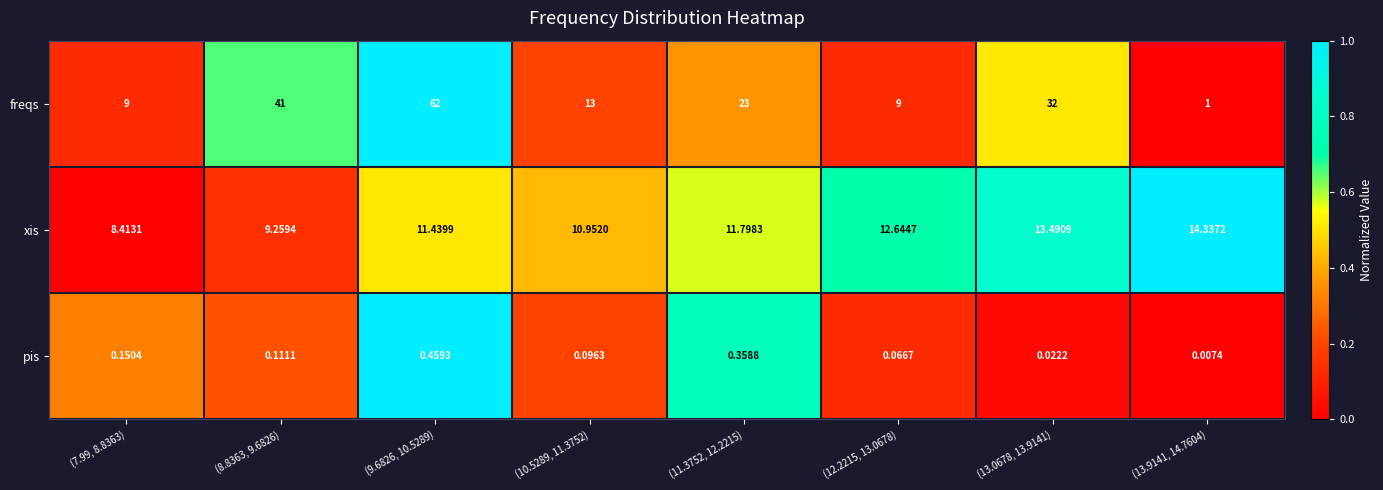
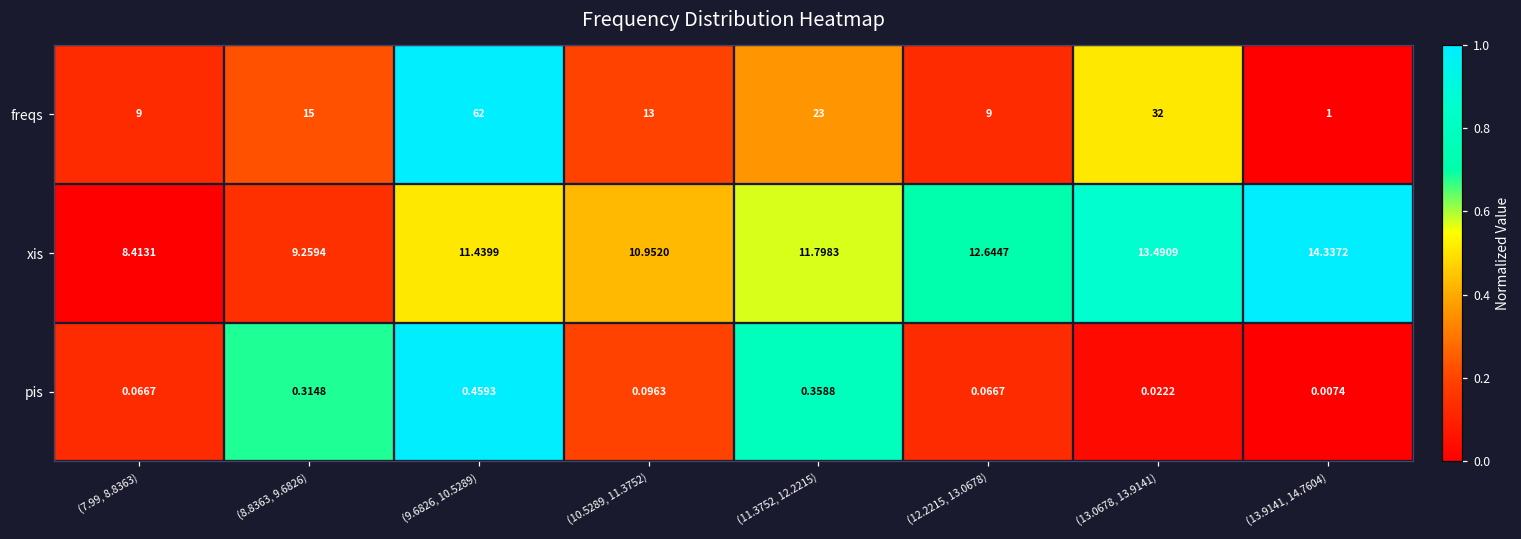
  {
    "freqs": {
      "(7.99, 8.8363)": 9,
-     "(8.8363, 9.6826)": 41,
+     "(8.8363, 9.6826)": 15,
      "(9.6826, 10.5289)": 62,
      "(10.5289, 11.3752)": 13,
      "(11.3752, 12.2215)": 23,
      "(12.2215, 13.0678)": 9,
      "(13.0678, 13.9141)": 32,
      "(13.9141, 14.7604)": 1
    },
    "xis": {
      "(7.99, 8.8363)": 8.4131,
      "(8.8363, 9.6826)": 9.2594,
      "(9.6826, 10.5289)": 11.4399,
      "(10.5289, 11.3752)": 10.9520,
      "(11.3752, 12.2215)": 11.7983,
      "(12.2215, 13.0678)": 12.6447,
      "(13.0678, 13.9141)": 13.4909,
      "(13.9141, 14.7604)": 14.3372
    },
    "pis": {
-     "(7.99, 8.8363)": 0.1504,
-     "(8.8363, 9.6826)": 0.1111,
+     "(7.99, 8.8363)": 0.0667,
+     "(8.8363, 9.6826)": 0.3148,
      "(9.6826, 10.5289)": 0.4593,
      "(10.5289, 11.3752)": 0.0963,
      "(11.3752, 12.2215)": 0.3588,
      "(12.2215, 13.0678)": 0.0667,
      "(13.0678, 13.9141)": 0.0222,
      "(13.9141, 14.7604)": 0.0074
    }
  }
